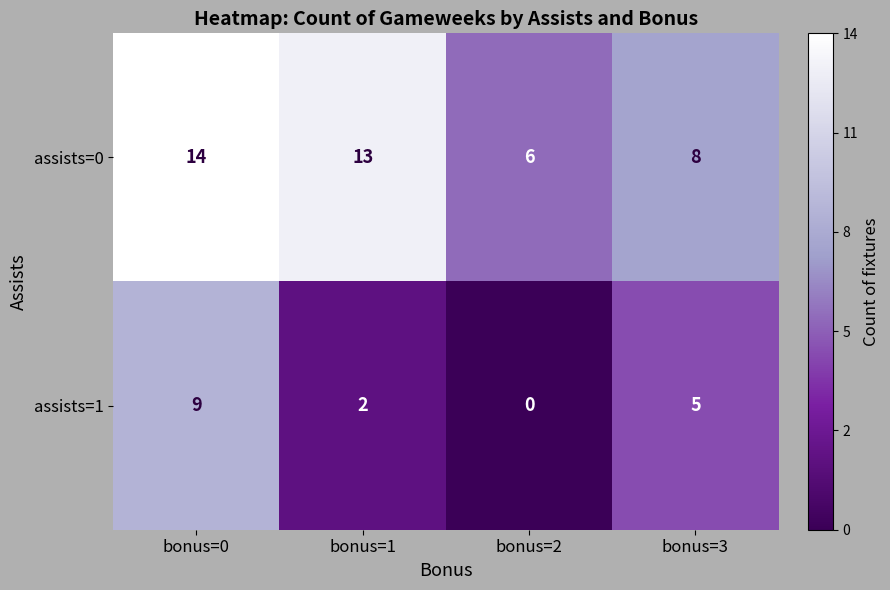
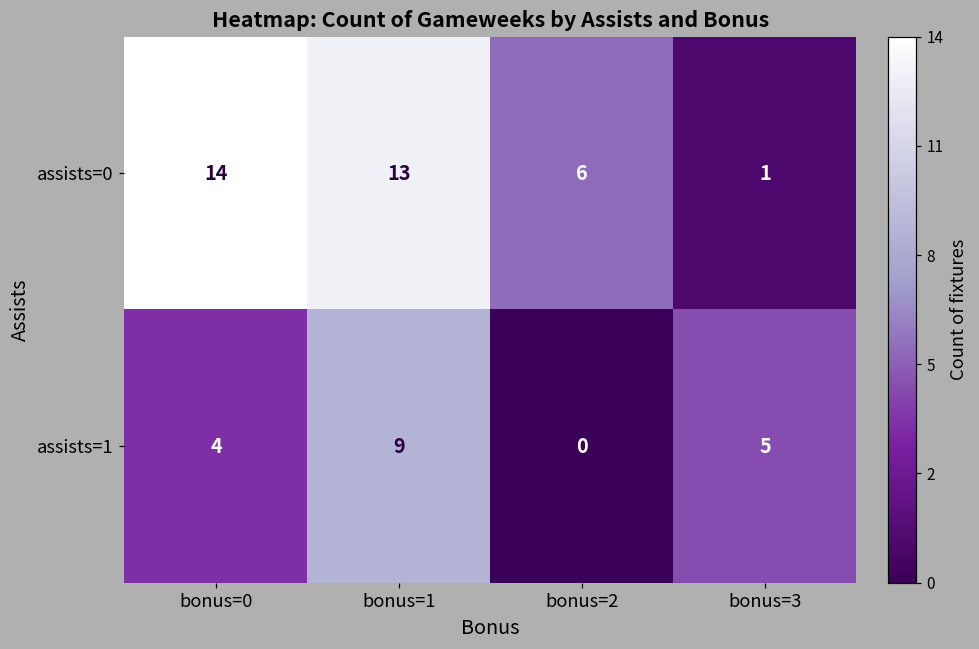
  {
    "assists=0": {
      "bonus=0": 14,
      "bonus=1": 13,
      "bonus=2": 6,
-     "bonus=3": 8
+     "bonus=3": 1
    },
    "assists=1": {
-     "bonus=0": 9,
-     "bonus=1": 2,
+     "bonus=0": 4,
+     "bonus=1": 9,
      "bonus=2": 0,
      "bonus=3": 5
    }
  }
